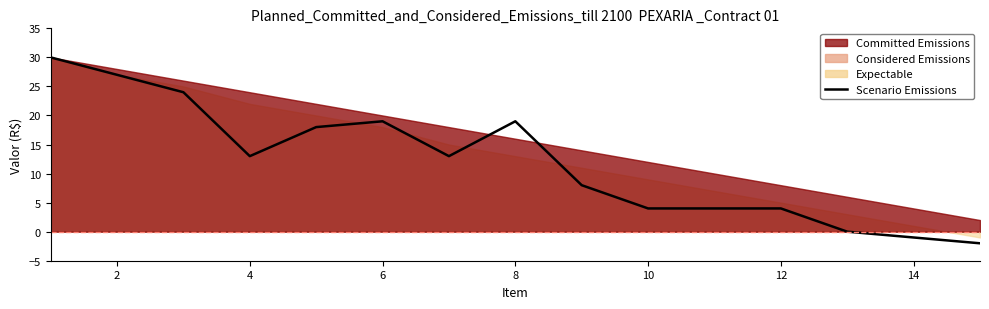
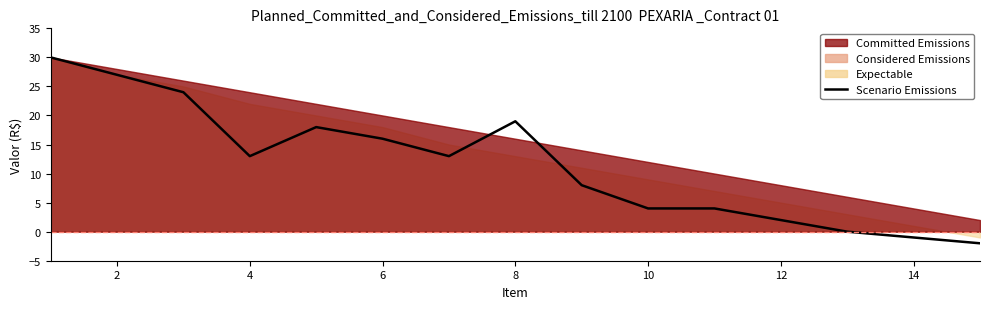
  {
    "Scenario Emissions": {
      "4": 13,
-     "6": 19,
+     "6": 16,
      "8": 19,
      "10": 4,
-     "12": 4,
+     "12": 2,
      "14": -1
    }
  }
